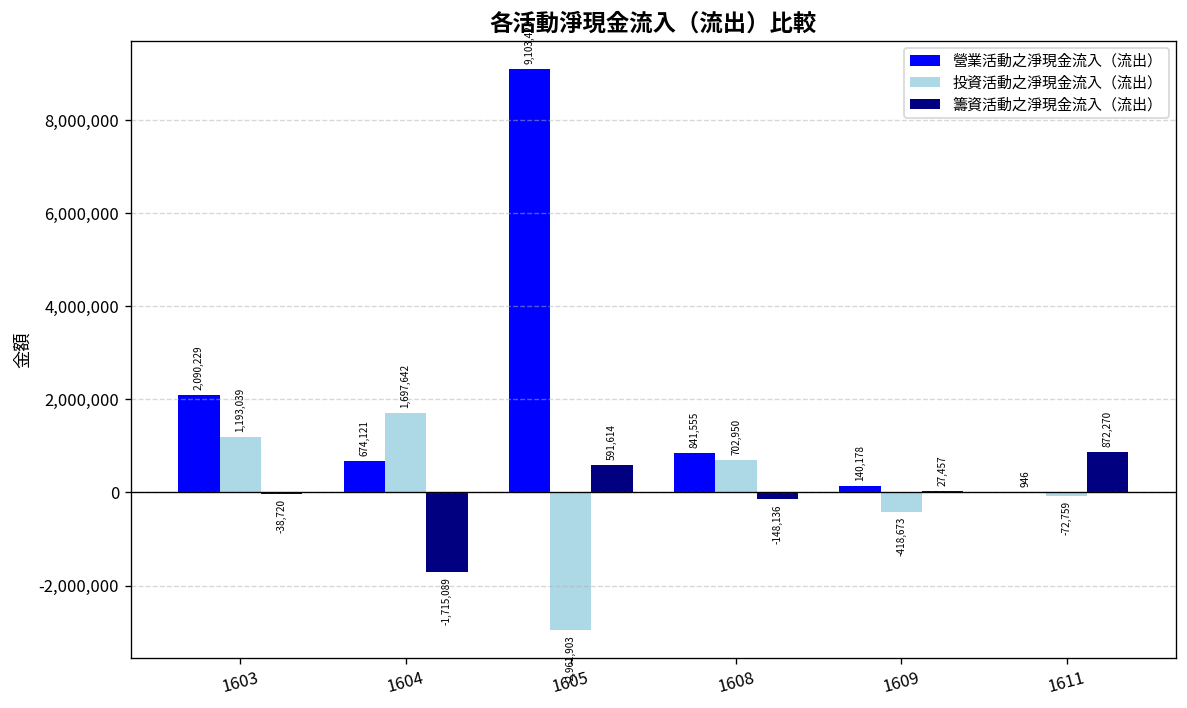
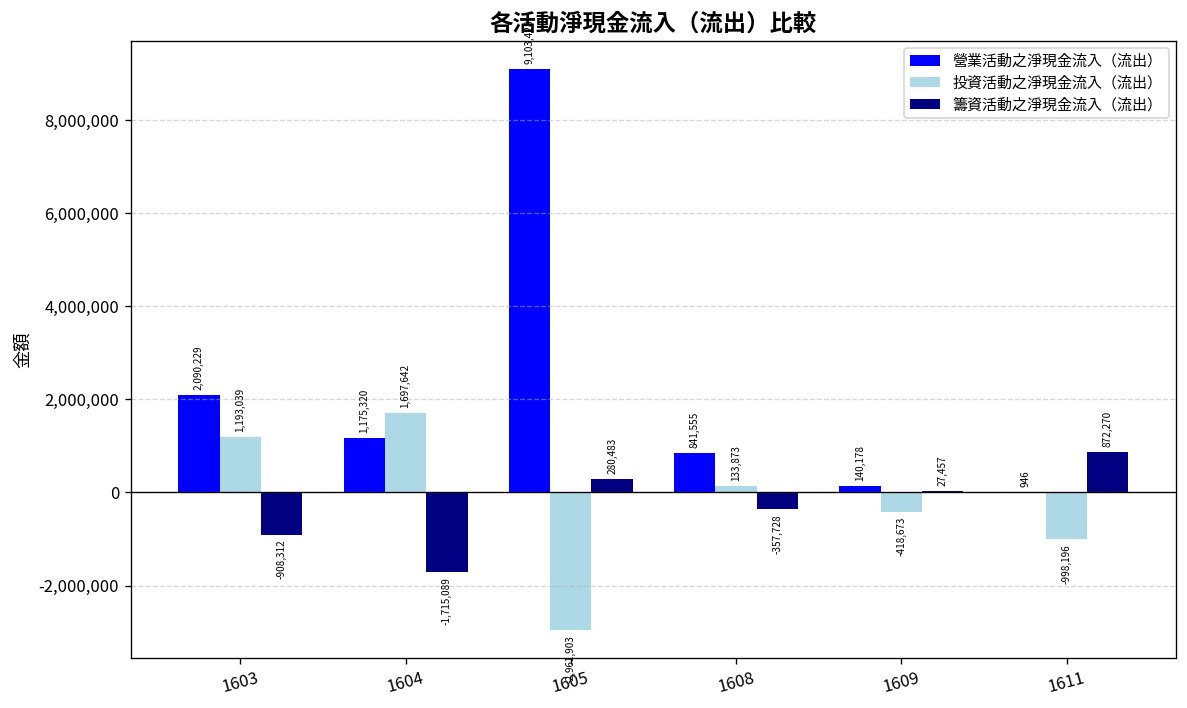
  {
    "營業活動之淨現金流入（流出）": {
      "1603": "2,090,229",
-     "1604": "674,121",
+     "1604": "1,175,320",
      "1605": "9,103,428",
      "1608": "841,555",
      "1609": "140,178",
      "1611": "946"
    },
    "投資活動之淨現金流入（流出）": {
      "1603": "1,193,039",
      "1604": "1,697,642",
      "1605": "-2,961,903",
-     "1608": "702,950",
+     "1608": "133,873",
      "1609": "-418,673",
-     "1611": "-72,759"
+     "1611": "-998,196"
    },
    "籌資活動之淨現金流入（流出）": {
-     "1603": "-38,720",
+     "1603": "-908,312",
      "1604": "-1,715,089",
-     "1605": "591,614",
-     "1608": "-148,136",
+     "1605": "280,483",
+     "1608": "-357,728",
      "1609": "27,457",
      "1611": "872,270"
    }
  }
